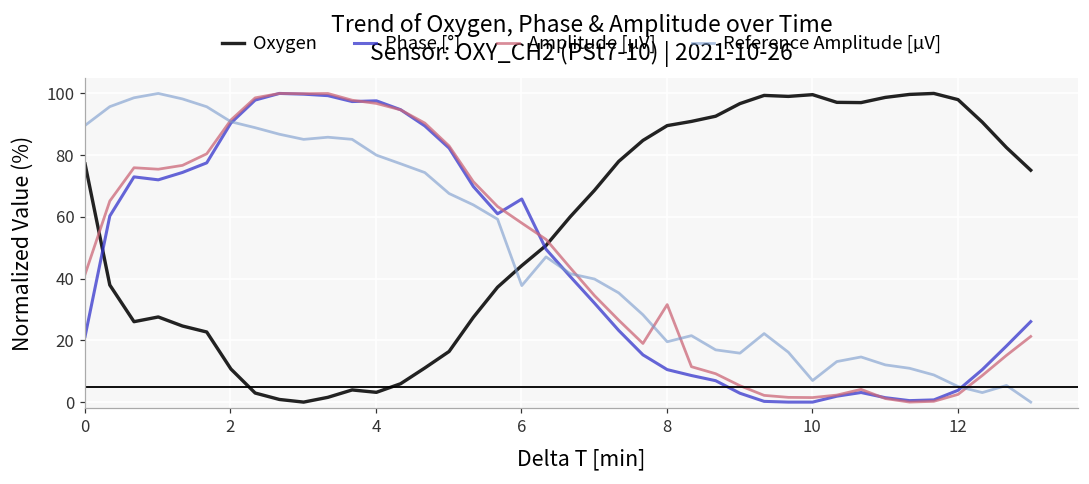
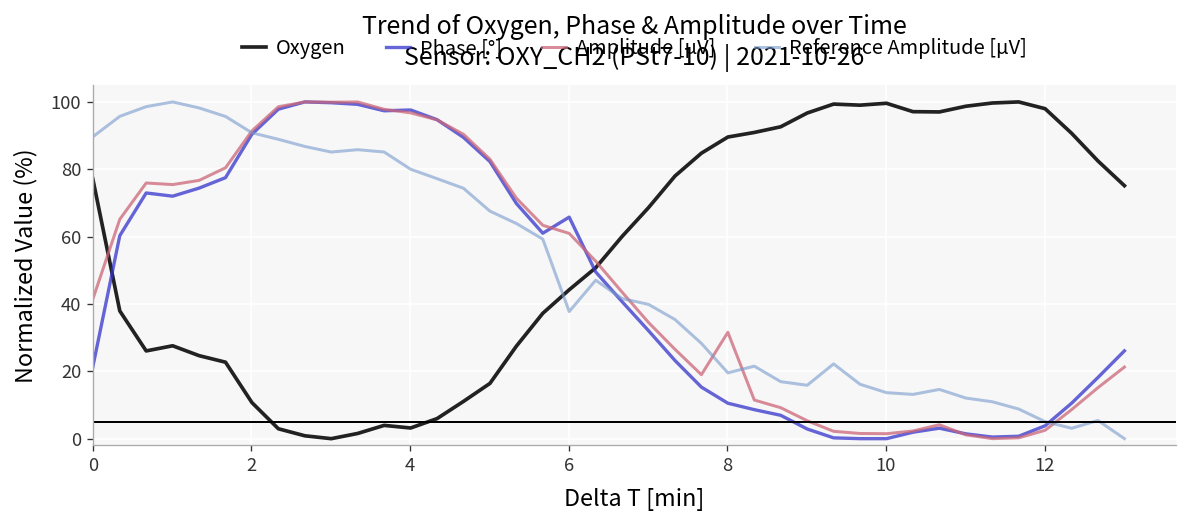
  {
    "Oxygen": {
      "0": 77,
      "2": 11,
      "6": 44,
      "8": 90,
      "10": 100,
      "12": 98
    },
    "Phase [°]": {
      "0": 21,
      "6": 66,
      "8": 11,
      "10": 0,
      "12": 4
    },
    "Amplitude [µV]": {
      "0": 41,
-     "6": 58,
+     "6": 61,
      "8": 32,
      "10": 1,
      "12": 2
    },
    "Reference Amplitude [µV]": {
      "0": 90,
      "6": 38,
      "8": 20,
-     "10": 7,
+     "10": 14,
      "12": 5
    }
  }
